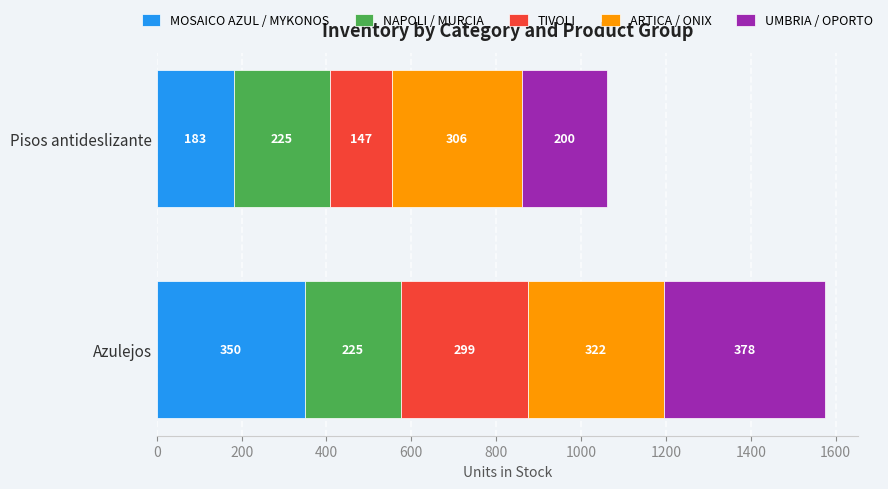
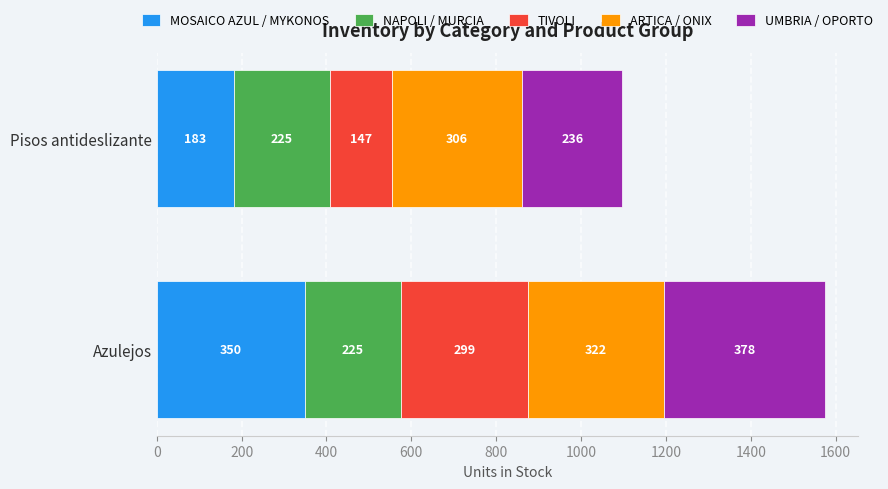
  {
    "MOSAICO AZUL / MYKONOS": {
      "Pisos antideslizante": 183,
      "Azulejos": 350
    },
    "NAPOLI / MURCIA": {
      "Pisos antideslizante": 225,
      "Azulejos": 225
    },
    "TIVOLI": {
      "Pisos antideslizante": 147,
      "Azulejos": 299
    },
    "ARTICA / ONIX": {
      "Pisos antideslizante": 306,
      "Azulejos": 322
    },
    "UMBRIA / OPORTO": {
-     "Pisos antideslizante": 200,
+     "Pisos antideslizante": 236,
      "Azulejos": 378
    }
  }
